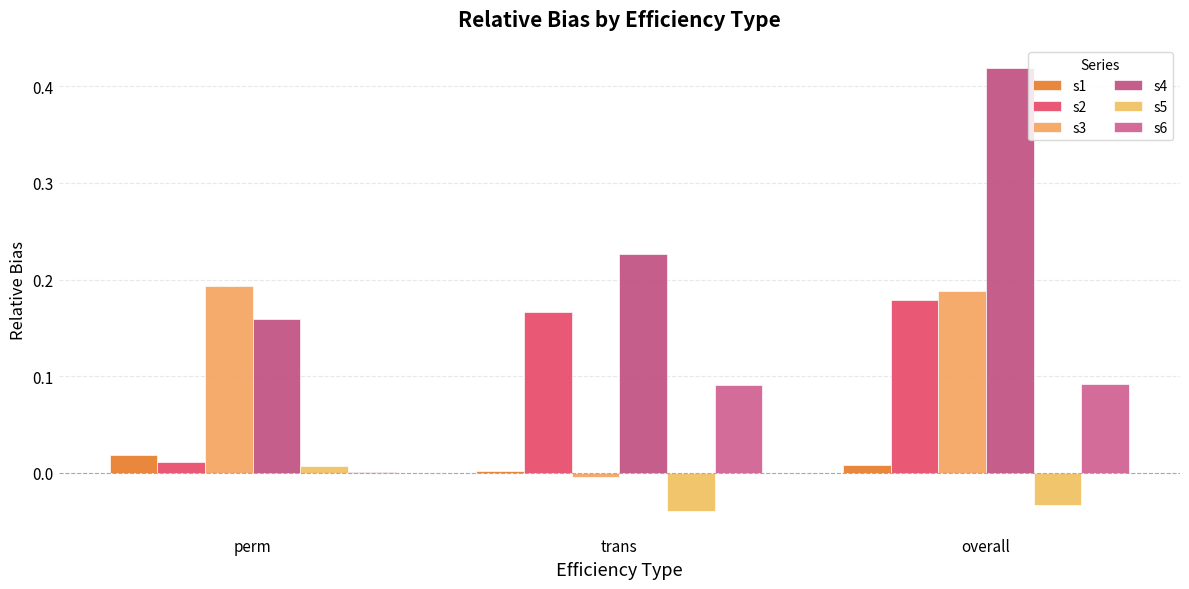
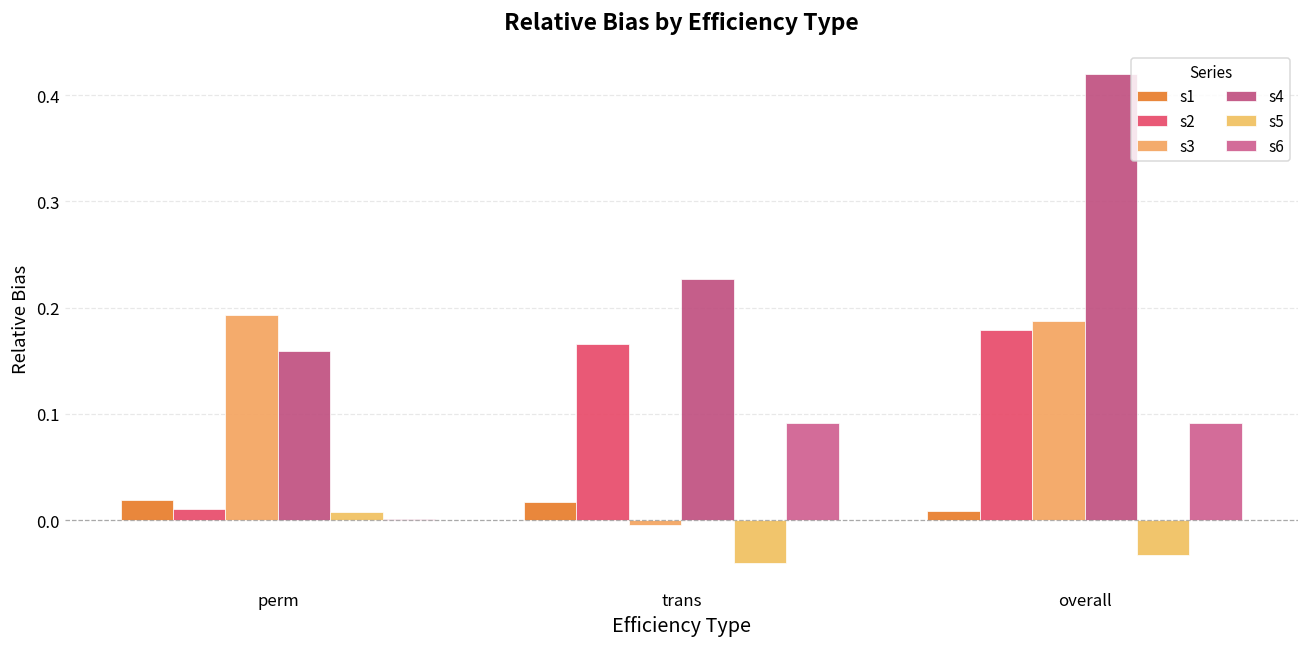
  {
    "s1": {
      "perm": 0.02,
-     "trans": 0.00,
+     "trans": 0.02,
      "overall": 0.01
    }
  }
